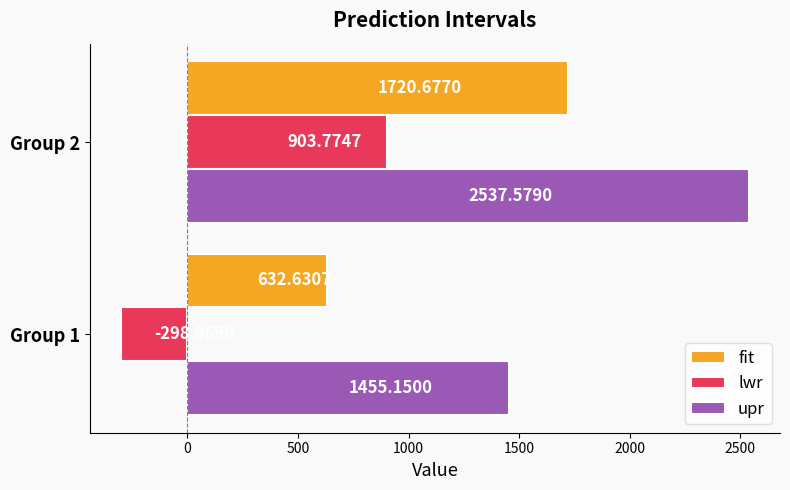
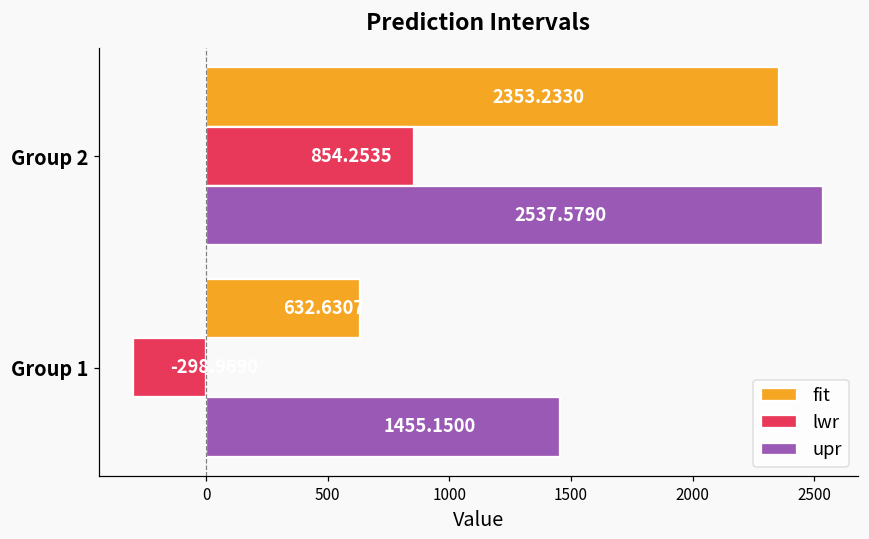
  {
    "fit": {
-     "Group 2": 1720.6770,
+     "Group 2": 2353.2330,
      "Group 1": 632.6307
    },
    "lwr": {
-     "Group 2": 903.7747
+     "Group 2": 854.2535
    },
    "upr": {
      "Group 2": 2537.5790,
      "Group 1": 1455.1500
    }
  }
